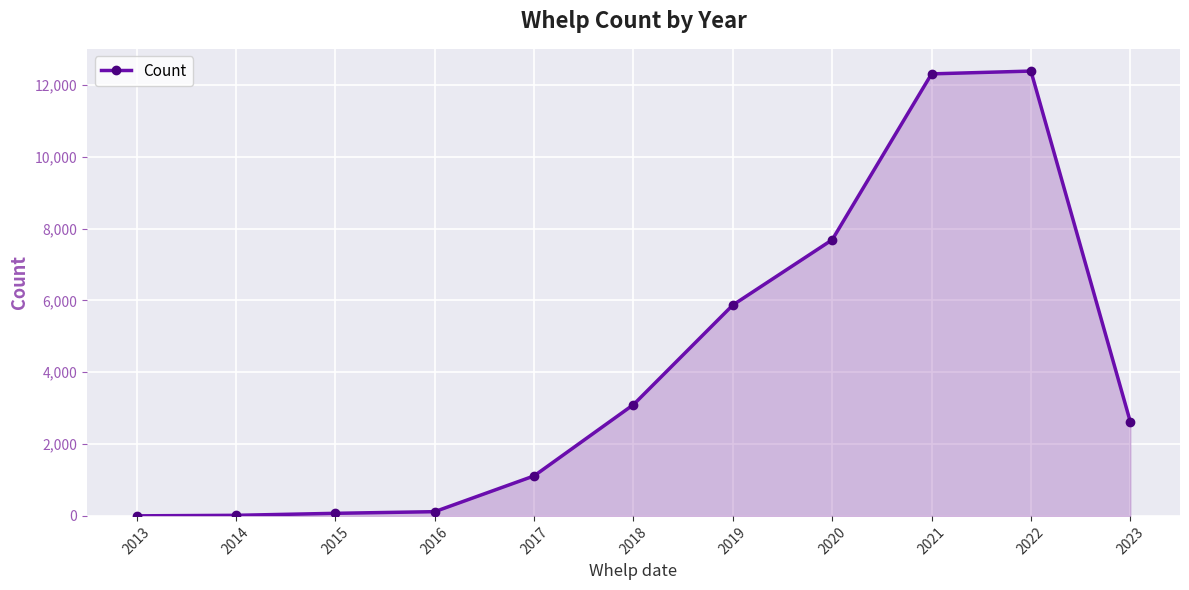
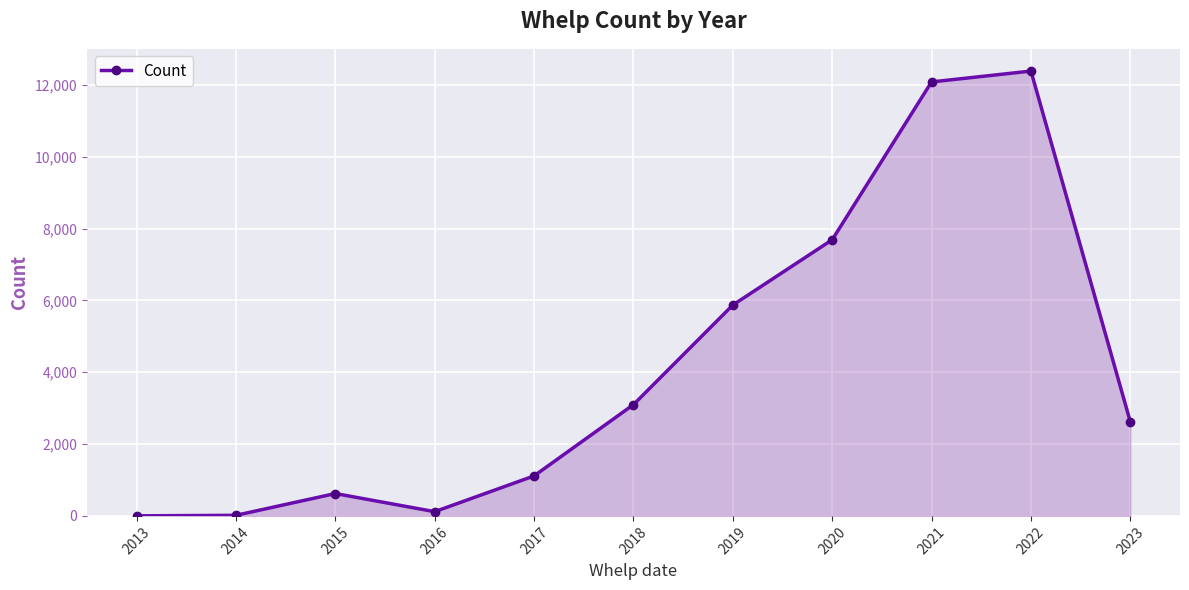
  {
    "2013": "0",
    "2014": "0",
-   "2015": "100",
+   "2015": "600",
    "2016": "100",
    "2017": "1,100",
    "2018": "3,100",
    "2019": "5,900",
    "2020": "7,700",
-   "2021": "12,300",
+   "2021": "12,100",
    "2022": "12,400",
    "2023": "2,600"
  }
